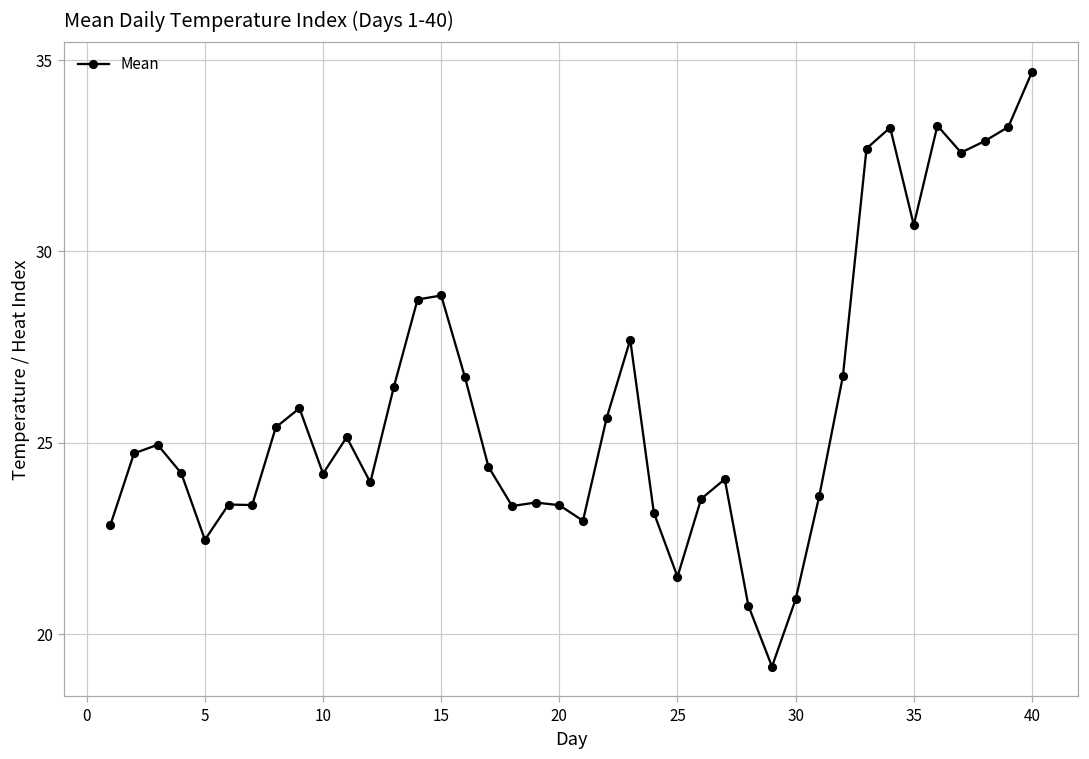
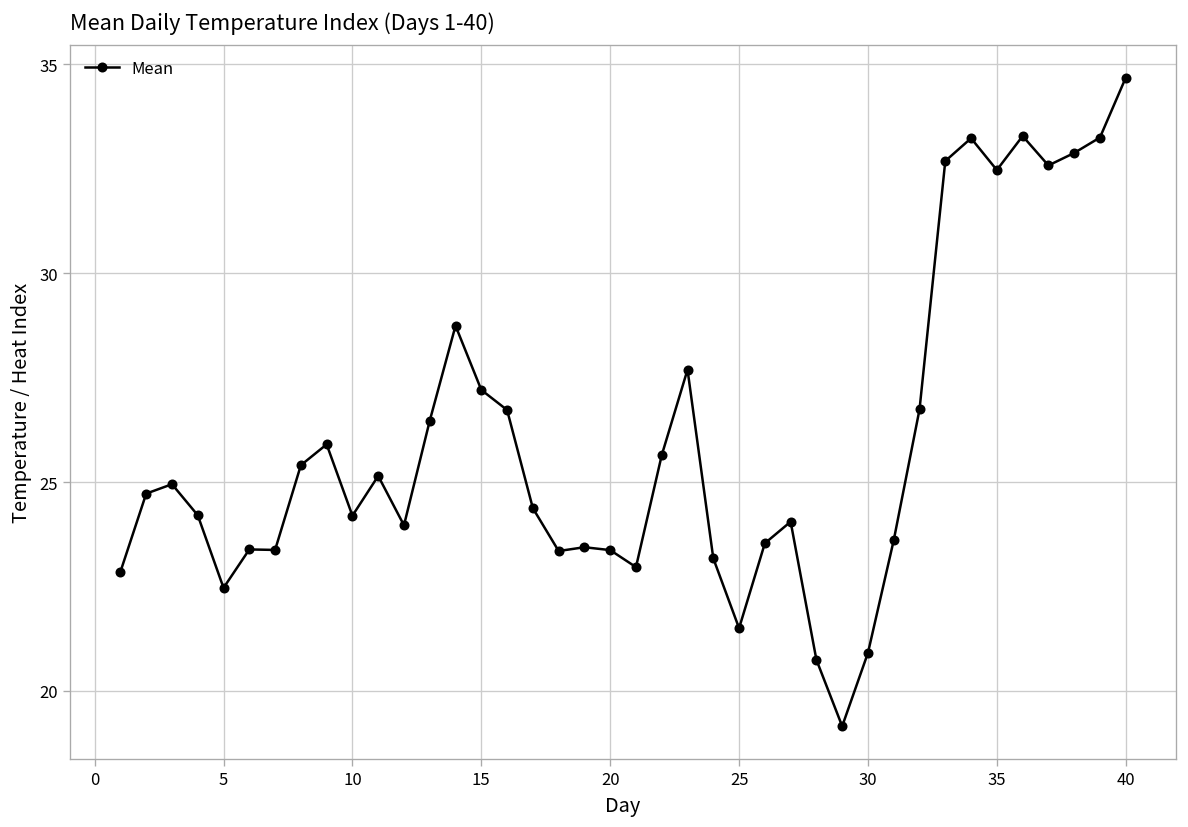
  {
    "5": 22.5,
    "10": 24.2,
-   "15": 28.8,
+   "15": 27.2,
    "20": 23.4,
    "25": 21.5,
    "30": 20.9,
-   "35": 30.7,
+   "35": 32.5,
    "40": 34.7
  }
